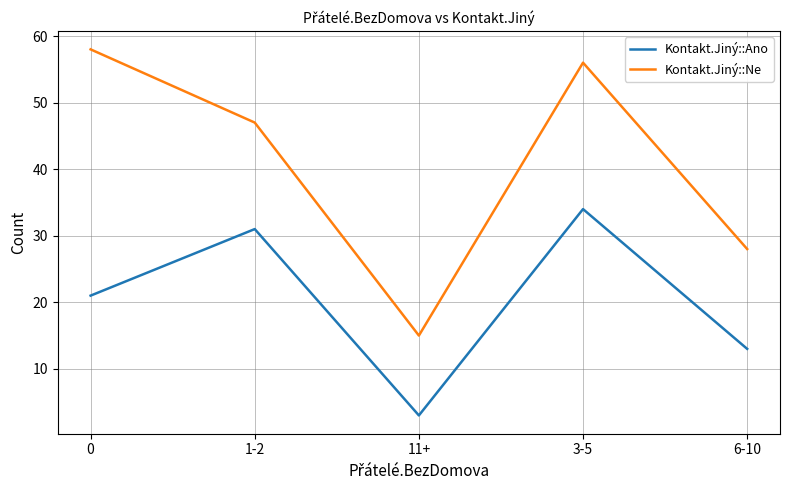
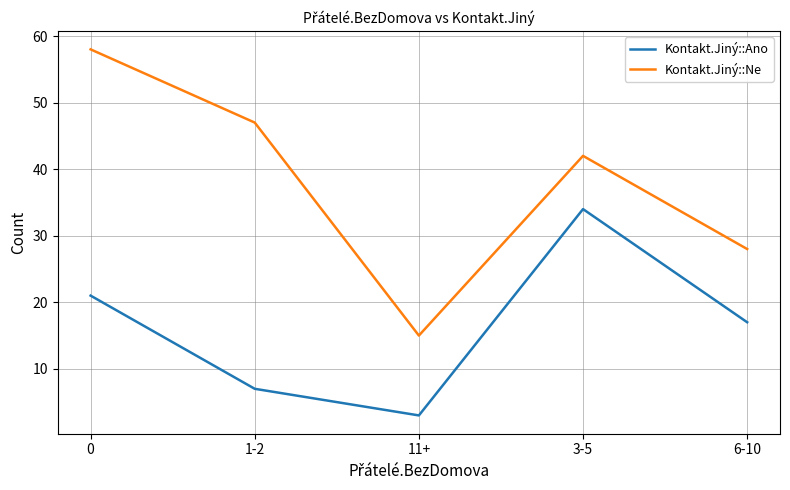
  {
    "Kontakt.Jiný::Ano": {
      "0": 21,
-     "1-2": 31,
+     "1-2": 7,
      "11+": 3,
      "3-5": 34,
-     "6-10": 13
+     "6-10": 17
    },
    "Kontakt.Jiný::Ne": {
      "0": 58,
      "1-2": 47,
      "11+": 15,
-     "3-5": 56,
+     "3-5": 42,
      "6-10": 28
    }
  }
